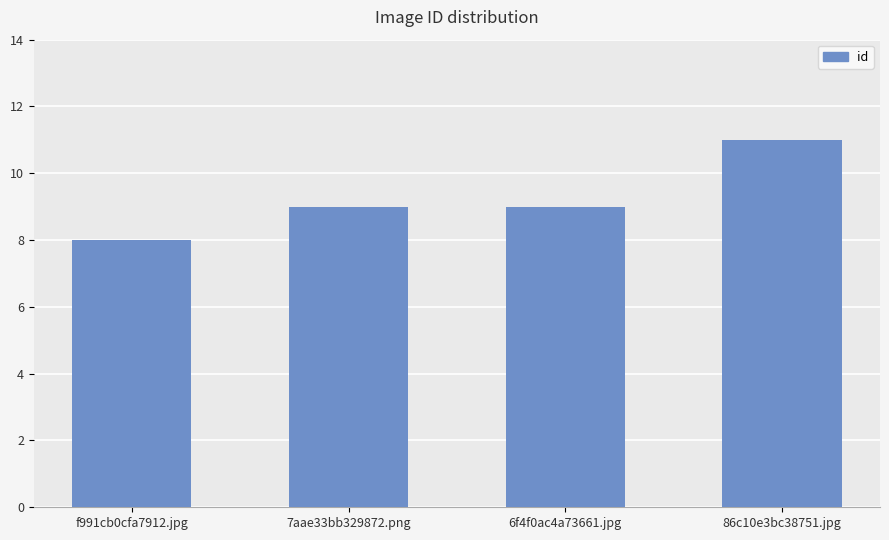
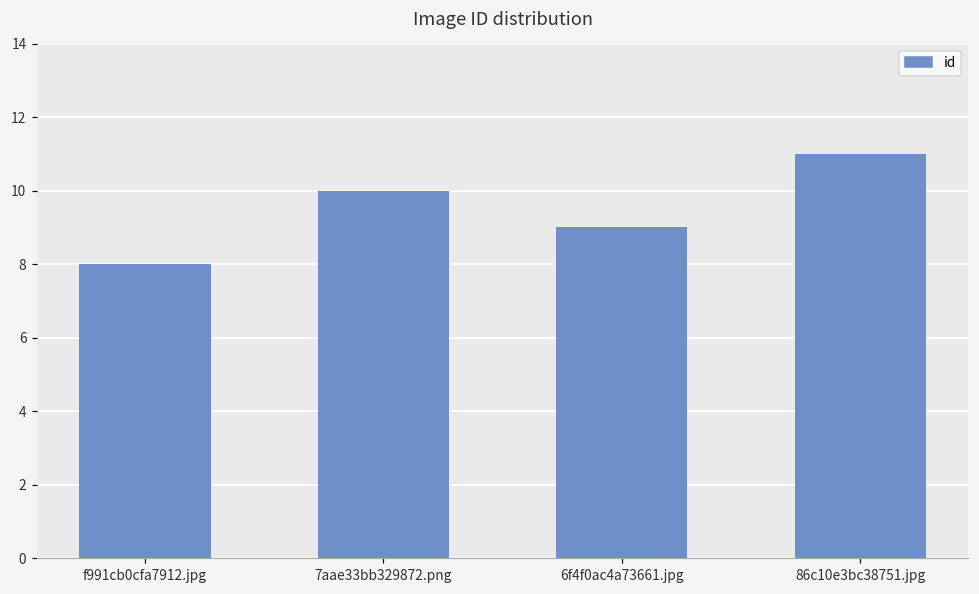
  {
    "f991cb0cfa7912.jpg": 8,
-   "7aae33bb329872.png": 9,
+   "7aae33bb329872.png": 10,
    "6f4f0ac4a73661.jpg": 9,
    "86c10e3bc38751.jpg": 11
  }
